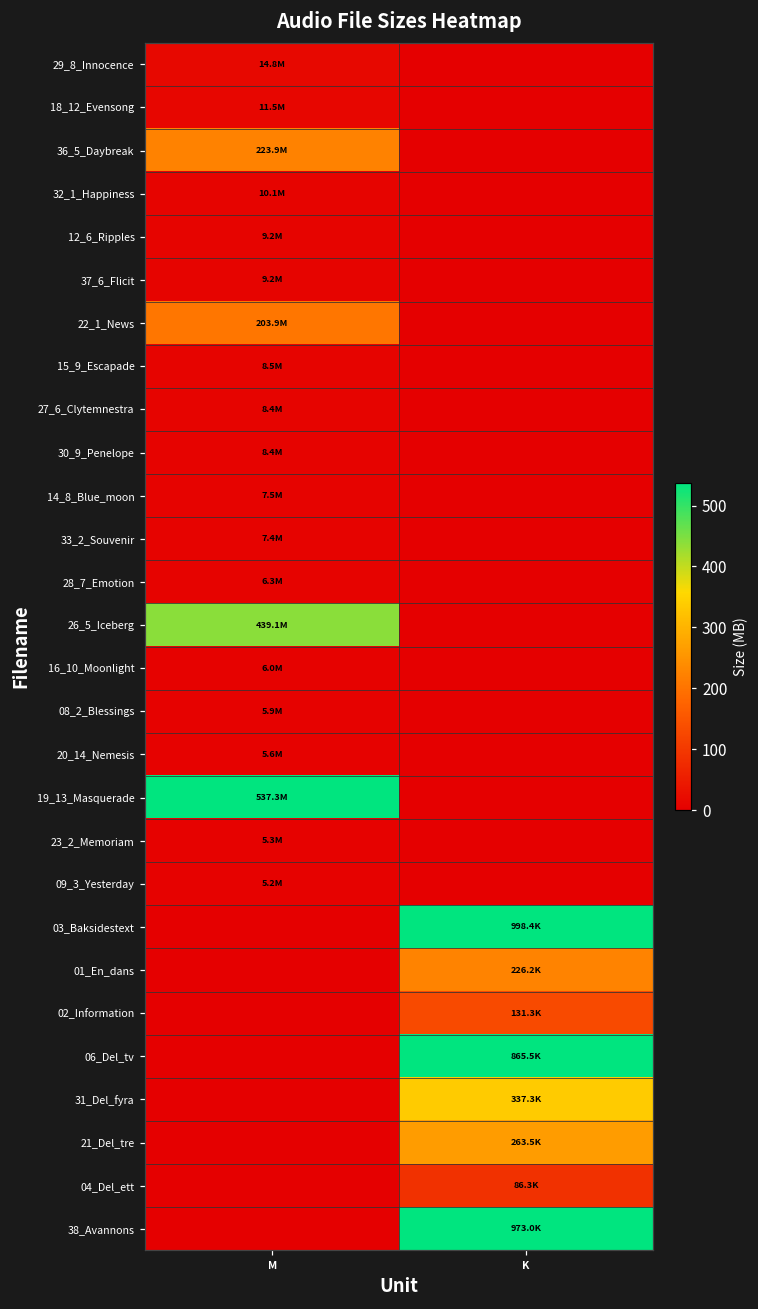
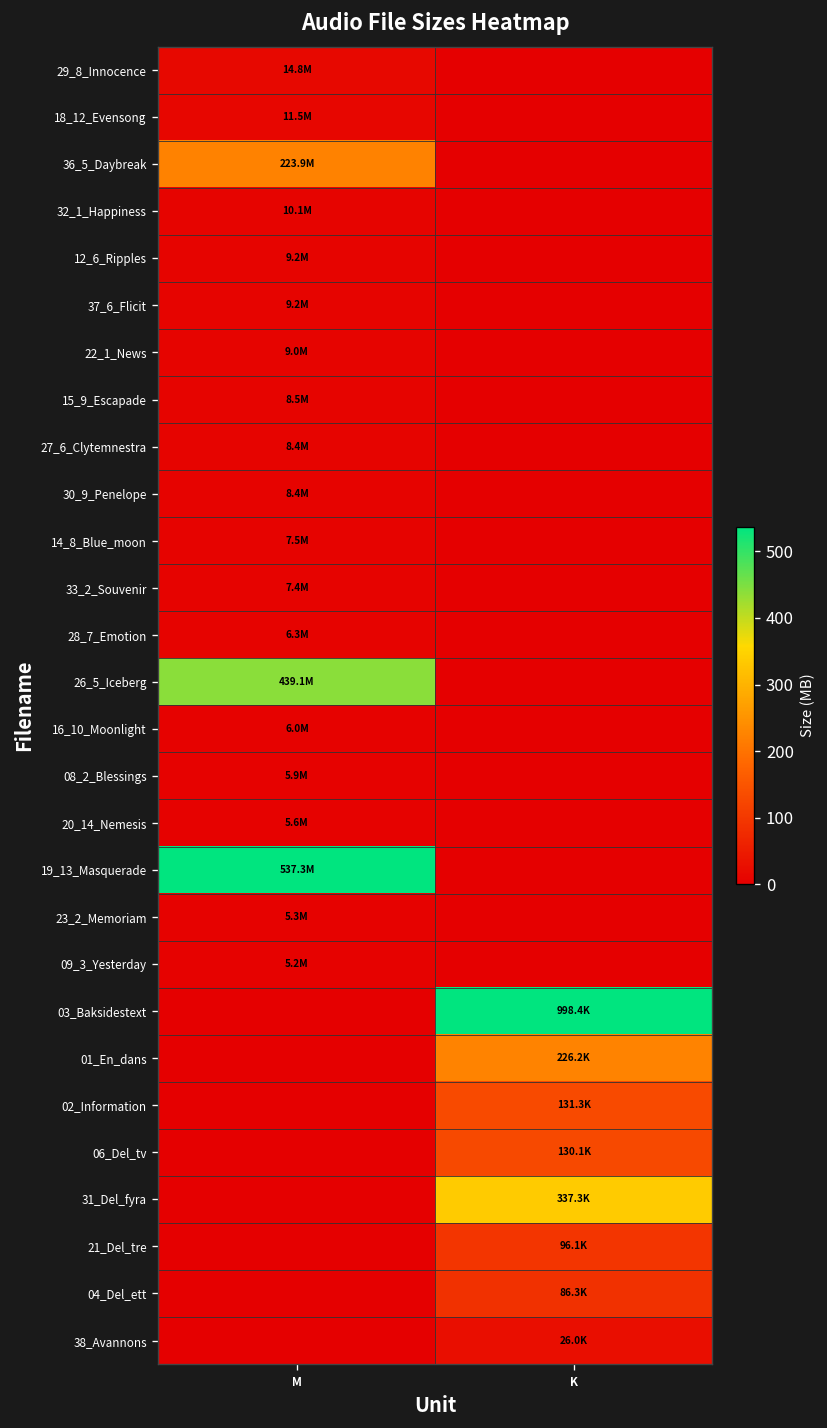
  {
    "29_8_Innocence": {
      "M": "14.8M"
    },
    "18_12_Evensong": {
      "M": "11.5M"
    },
    "36_5_Daybreak": {
      "M": "223.9M"
    },
    "32_1_Happiness": {
      "M": "10.1M"
    },
    "12_6_Ripples": {
      "M": "9.2M"
    },
    "37_6_Flicit": {
      "M": "9.2M"
    },
    "22_1_News": {
-     "M": "203.9M"
+     "M": "9.0M"
    },
    "15_9_Escapade": {
      "M": "8.5M"
    },
    "27_6_Clytemnestra": {
      "M": "8.4M"
    },
    "30_9_Penelope": {
      "M": "8.4M"
    },
    "14_8_Blue_moon": {
      "M": "7.5M"
    },
    "33_2_Souvenir": {
      "M": "7.4M"
    },
    "28_7_Emotion": {
      "M": "6.3M"
    },
    "26_5_Iceberg": {
      "M": "439.1M"
    },
    "16_10_Moonlight": {
      "M": "6.0M"
    },
    "08_2_Blessings": {
      "M": "5.9M"
    },
    "20_14_Nemesis": {
      "M": "5.6M"
    },
    "19_13_Masquerade": {
      "M": "537.3M"
    },
    "23_2_Memoriam": {
      "M": "5.3M"
    },
    "09_3_Yesterday": {
      "M": "5.2M"
    },
    "03_Baksidestext": {
      "K": "998.4K"
    },
    "01_En_dans": {
      "K": "226.2K"
    },
    "02_Information": {
      "K": "131.3K"
    },
    "06_Del_tv": {
-     "K": "865.5K"
+     "K": "130.1K"
    },
    "31_Del_fyra": {
      "K": "337.3K"
    },
    "21_Del_tre": {
-     "K": "263.5K"
+     "K": "96.1K"
    },
    "04_Del_ett": {
      "K": "86.3K"
    },
    "38_Avannons": {
-     "K": "973.0K"
+     "K": "26.0K"
    }
  }
